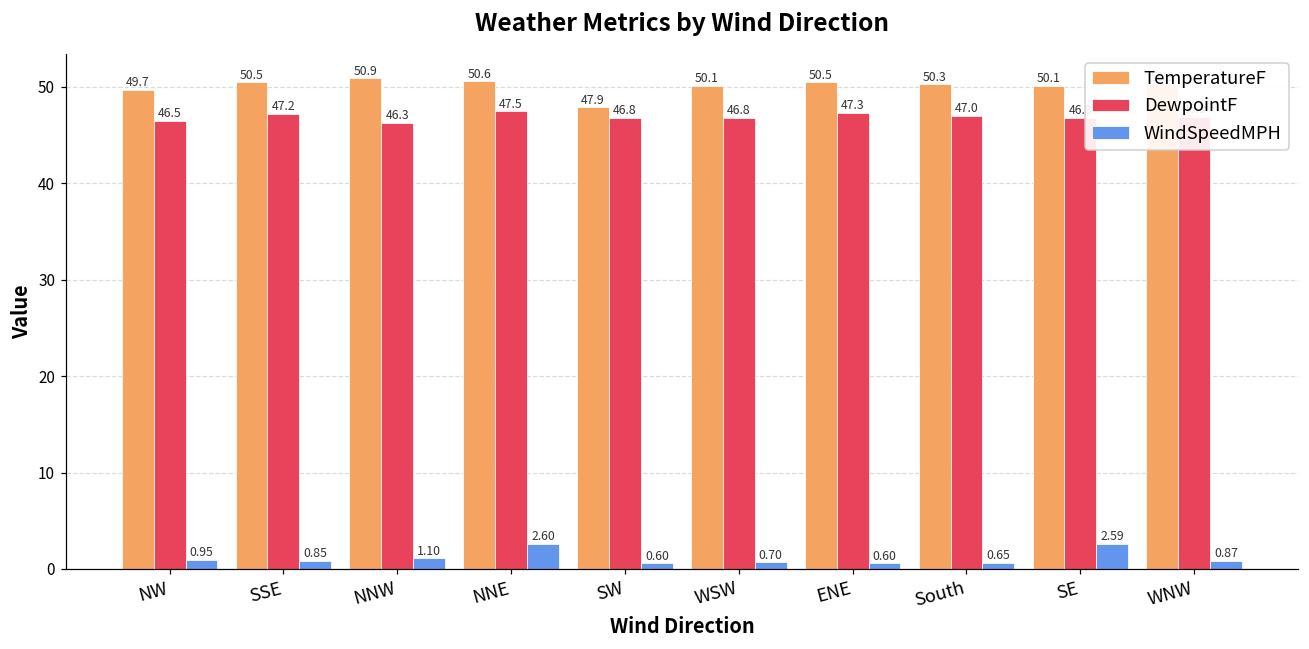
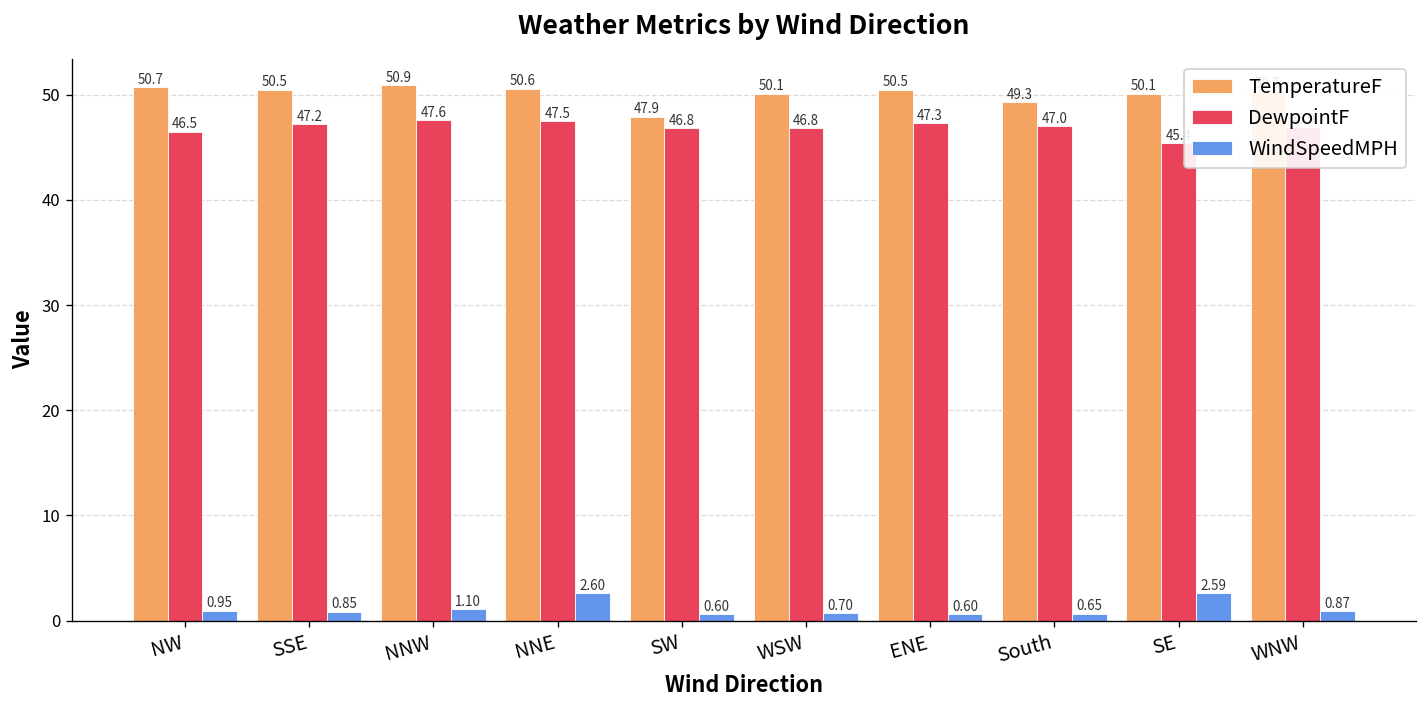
  {
    "TemperatureF": {
-     "NW": 49.7,
+     "NW": 50.7,
      "SSE": 50.5,
      "NNW": 50.9,
      "NNE": 50.6,
      "SW": 47.9,
      "WSW": 50.1,
      "ENE": 50.5,
-     "South": 50.3,
+     "South": 49.3,
      "SE": 50.1
    },
    "DewpointF": {
      "NW": 46.5,
      "SSE": 47.2,
-     "NNW": 46.3,
+     "NNW": 47.6,
      "NNE": 47.5,
      "SW": 46.8,
      "WSW": 46.8,
      "ENE": 47.3,
      "South": 47.0,
-     "SE": 47
+     "SE": 45
    },
    "WindSpeedMPH": {
      "NW": 0.95,
      "SSE": 0.85,
      "NNW": 1.10,
      "NNE": 2.60,
      "SW": 0.60,
      "WSW": 0.70,
      "ENE": 0.60,
      "South": 0.65,
      "SE": 2.59,
      "WNW": 0.87
    }
  }
